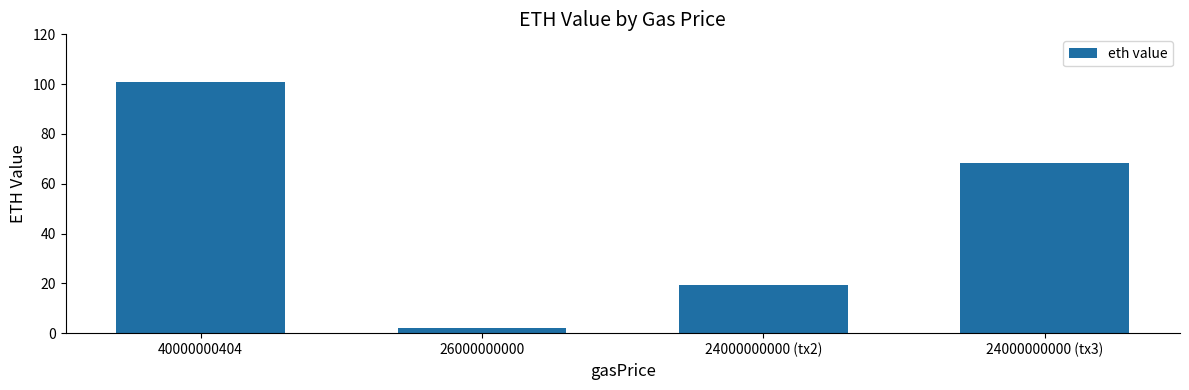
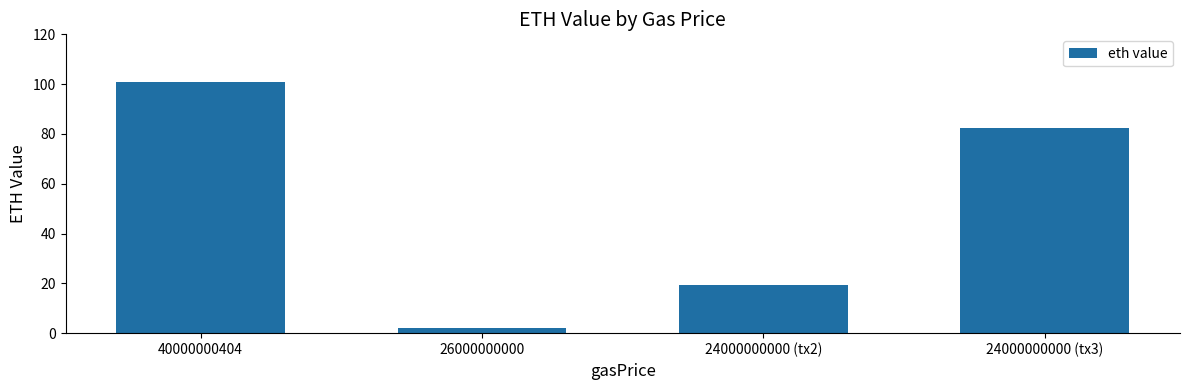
  {
    "40000000404": 101,
    "26000000000": 2,
    "24000000000 (tx2)": 19,
-   "24000000000 (tx3)": 68
+   "24000000000 (tx3)": 82
  }
